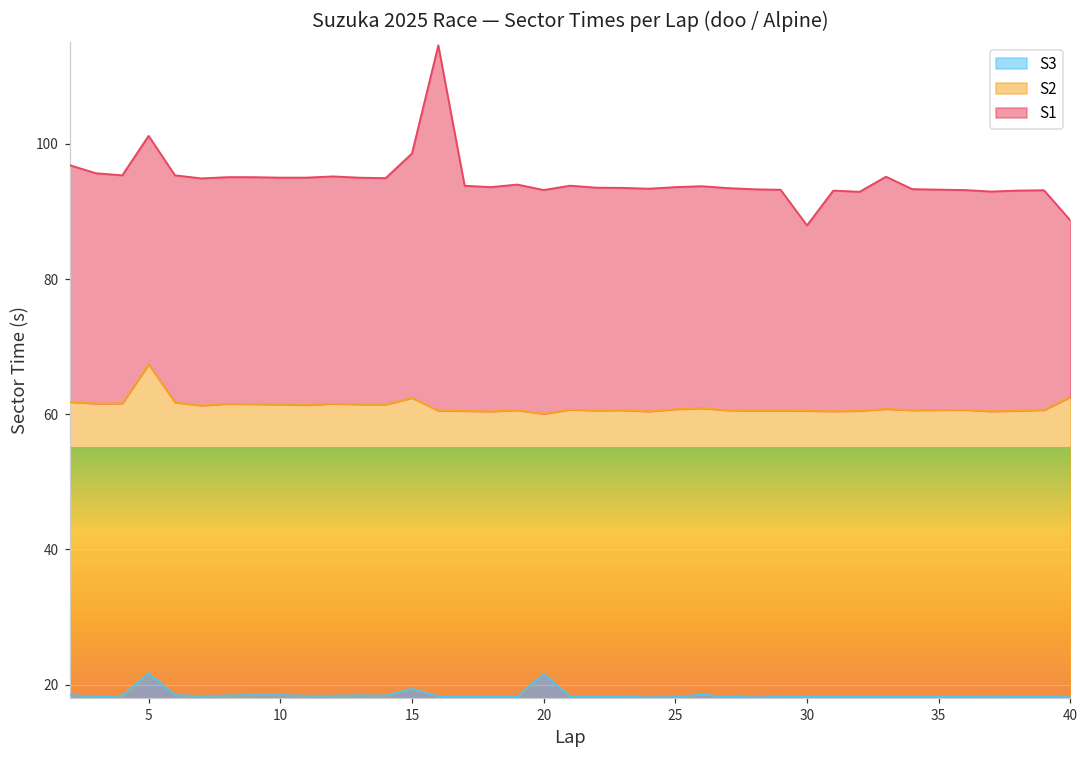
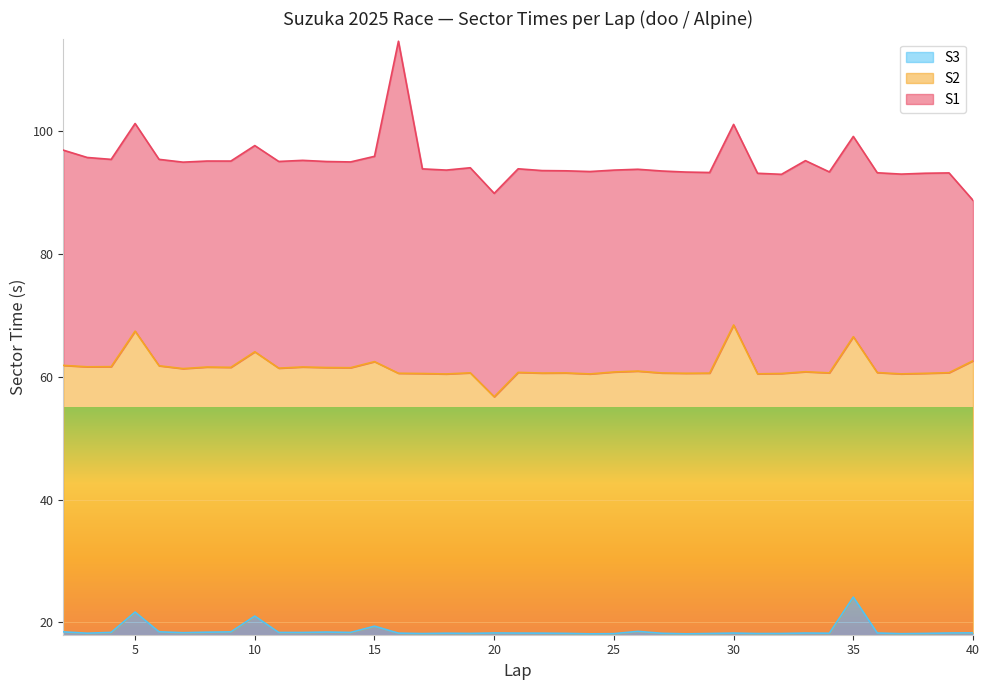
  {
    "S3": {
      "5": 22,
-     "10": 18,
+     "10": 21,
      "15": 19,
-     "20": 22,
+     "20": 18,
      "25": 18,
      "30": 18,
-     "35": 18,
+     "35": 24,
      "40": 18
    },
    "S2": {
      "5": 46,
      "10": 43,
      "15": 43,
      "20": 38,
      "25": 43,
-     "30": 42,
+     "30": 50,
      "35": 42,
      "40": 44
    },
    "S1": {
      "5": 34,
      "10": 34,
-     "15": 36,
+     "15": 33,
      "20": 33,
      "25": 33,
-     "30": 27,
+     "30": 33,
      "35": 33,
      "40": 26
    }
  }
